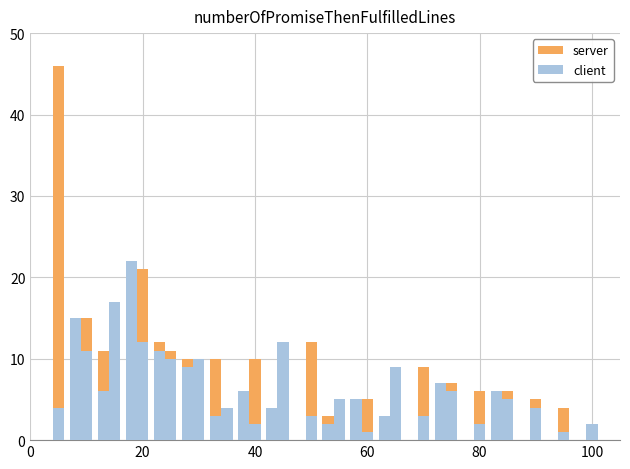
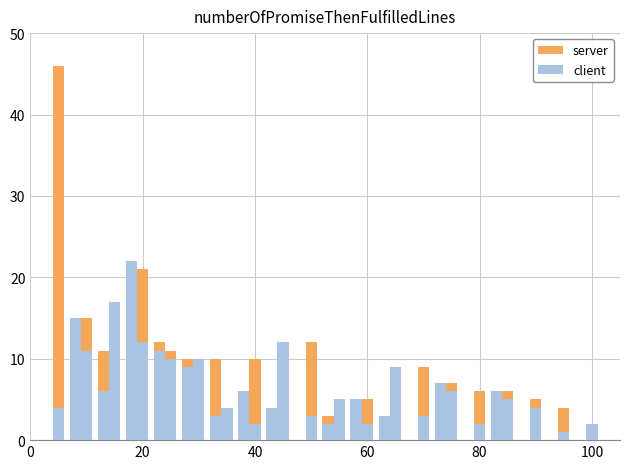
  {
    "server": {
      "20": 21,
      "40": 10,
      "60": 5,
      "80": 6
    },
    "client": {
-     "60": 1,
+     "60": 2,
      "100": 2
    }
  }
